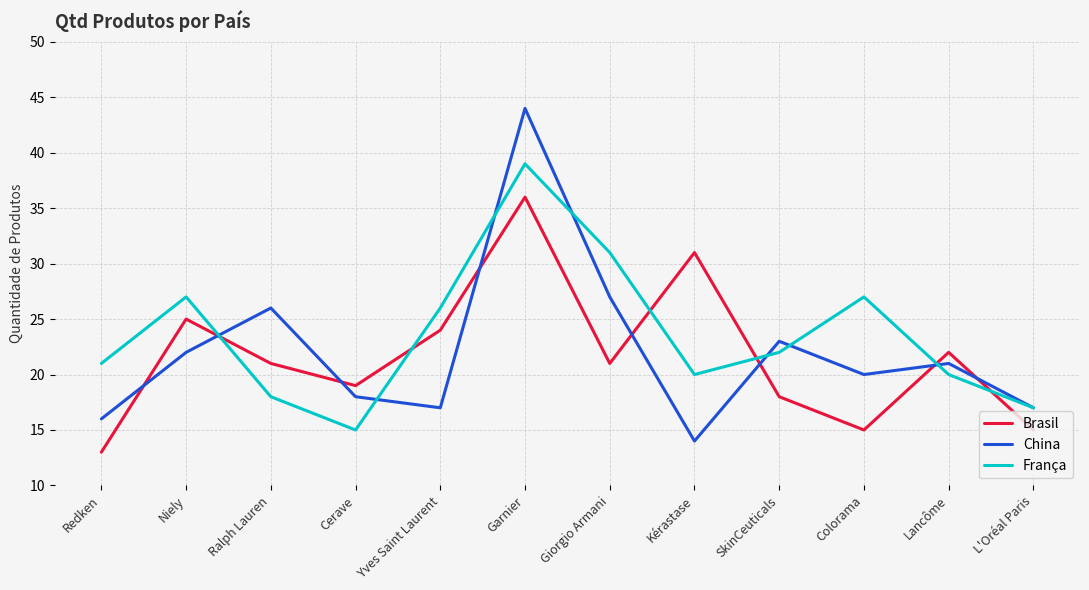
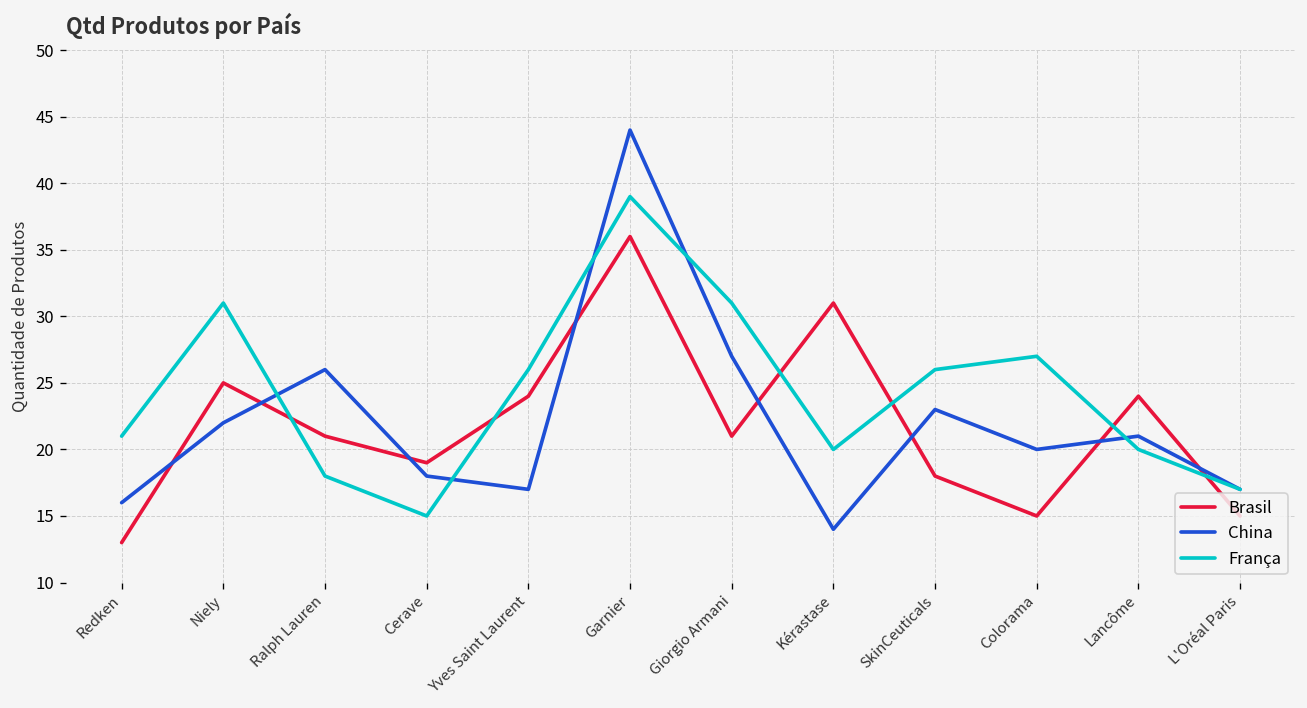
  {
    "Brasil": {
      "Redken": 13,
      "Niely": 25,
      "Ralph Lauren": 21,
      "Cerave": 19,
      "Yves Saint Laurent": 24,
      "Garnier": 36,
      "Giorgio Armani": 21,
      "Kérastase": 31,
      "SkinCeuticals": 18,
      "Colorama": 15,
-     "Lancôme": 22
+     "Lancôme": 24
    },
    "China": {
      "Redken": 16,
      "Niely": 22,
      "Ralph Lauren": 26,
      "Cerave": 18,
      "Yves Saint Laurent": 17,
      "Garnier": 44,
      "Giorgio Armani": 27,
      "Kérastase": 14,
      "SkinCeuticals": 23,
      "Colorama": 20,
      "Lancôme": 21
    },
    "França": {
      "Redken": 21,
-     "Niely": 27,
+     "Niely": 31,
      "Ralph Lauren": 18,
      "Cerave": 15,
      "Yves Saint Laurent": 26,
      "Garnier": 39,
      "Giorgio Armani": 31,
      "Kérastase": 20,
-     "SkinCeuticals": 22,
+     "SkinCeuticals": 26,
      "Colorama": 27,
      "Lancôme": 20
    }
  }
